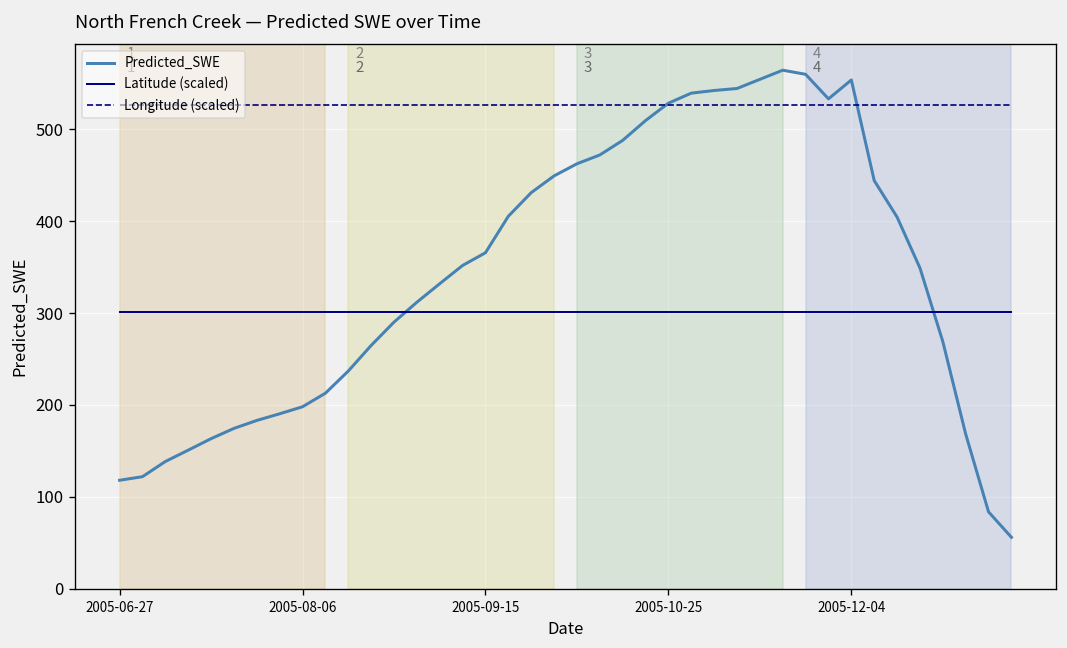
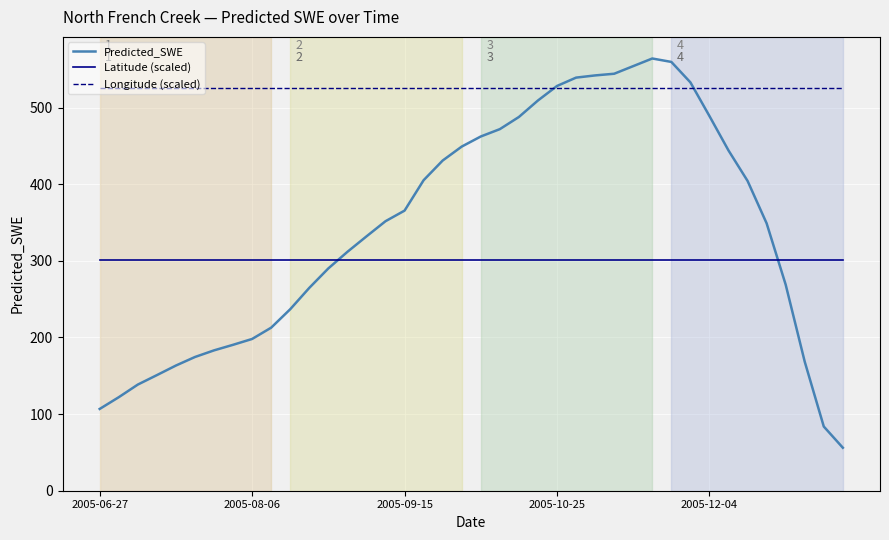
  {
    "Predicted_SWE": {
-     "2005-06-27": 120,
+     "2005-06-27": 110,
      "2005-08-06": 200,
      "2005-09-15": 370,
-     "2005-12-04": 550
+     "2005-12-04": 490
    }
  }
